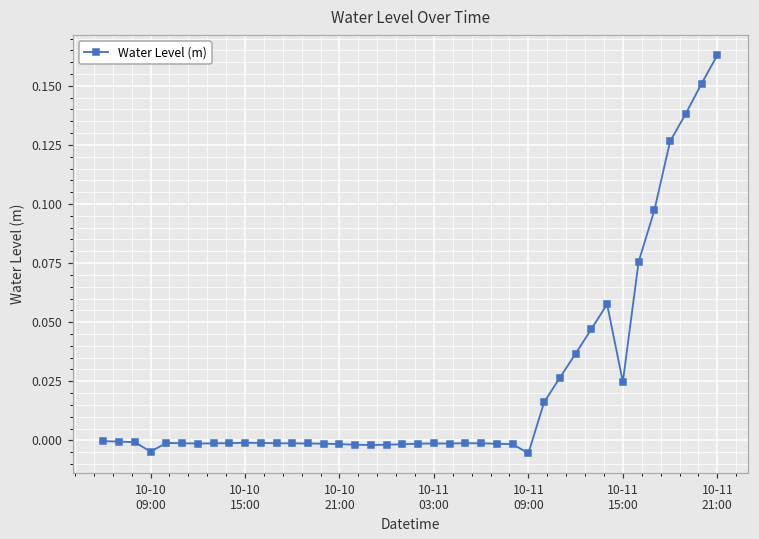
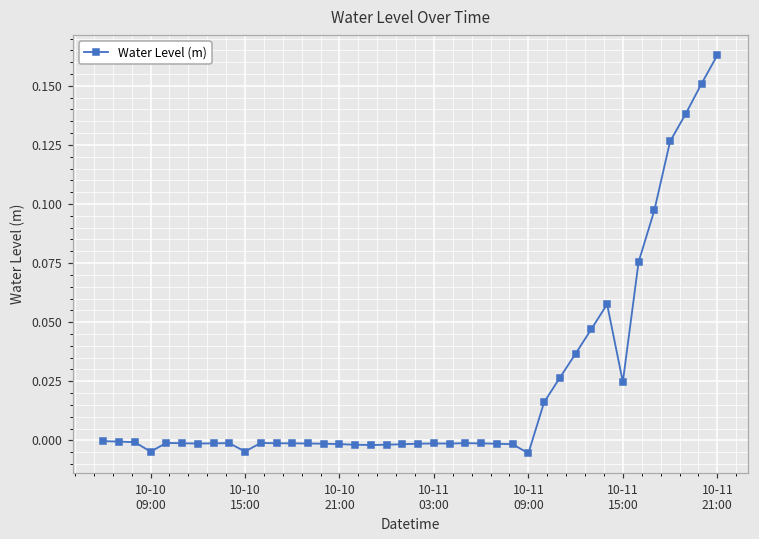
  {
    "10-10 09:00": -0.005,
-   "10-10 15:00": -0.001,
+   "10-10 15:00": -0.005,
    "10-10 21:00": -0.002,
    "10-11 03:00": -0.001,
    "10-11 09:00": -0.005,
    "10-11 15:00": 0.025,
    "10-11 21:00": 0.163
  }
